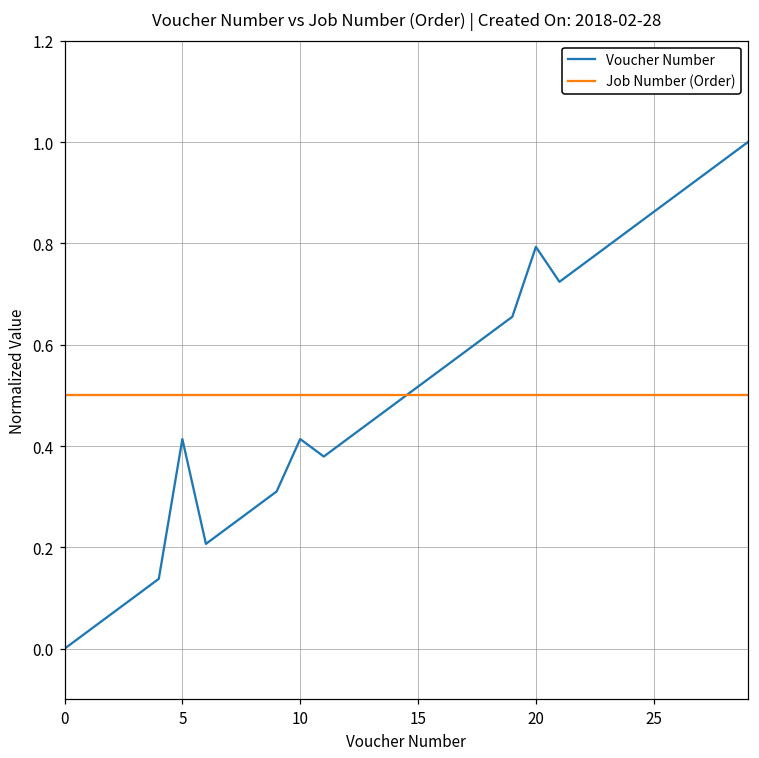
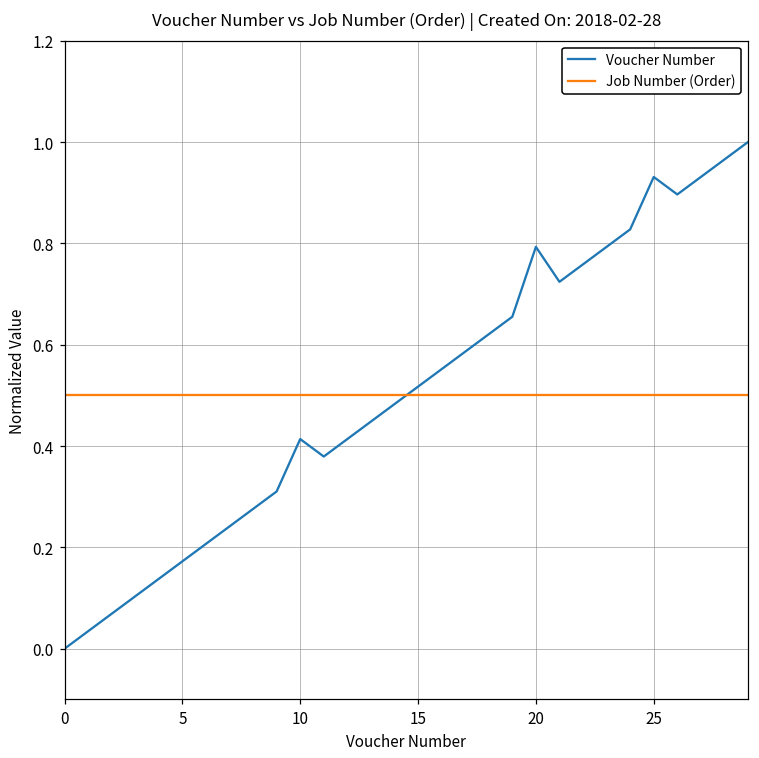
  {
    "Voucher Number": {
      "0": 0.00,
-     "5": 0.41,
+     "5": 0.17,
      "10": 0.41,
      "15": 0.52,
      "20": 0.79,
-     "25": 0.86
+     "25": 0.93
    },
    "Job Number (Order)": {
      "0": 0.50,
      "5": 0.50,
      "10": 0.50,
      "15": 0.50,
      "20": 0.50,
      "25": 0.50
    }
  }
